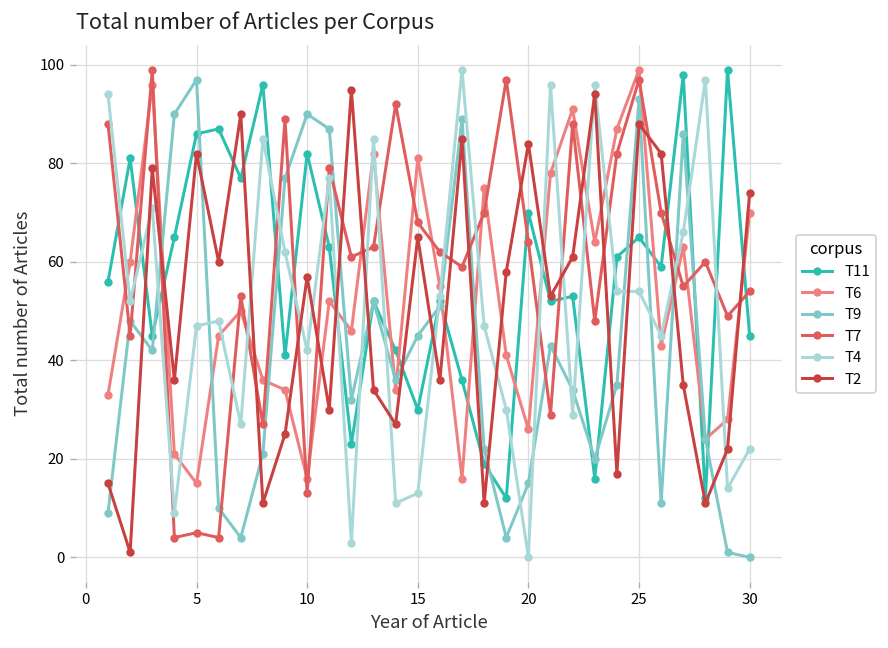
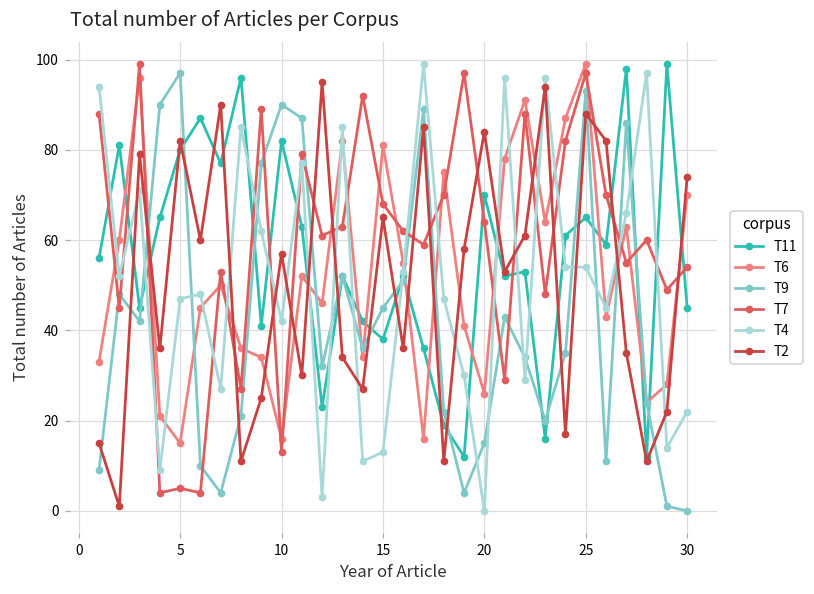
  {
    "T11": {
-     "5": 86,
+     "5": 80,
      "10": 82,
-     "15": 30,
+     "15": 38,
      "20": 70,
      "25": 65,
      "30": 45
    }
  }
